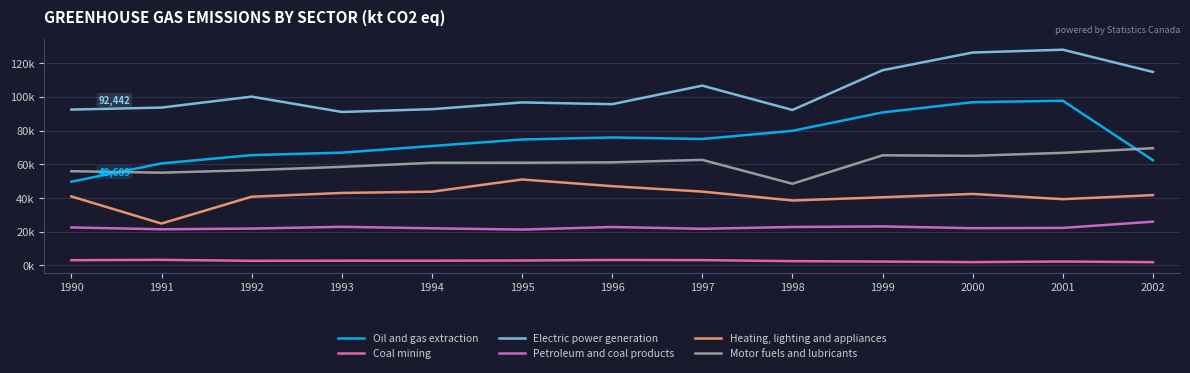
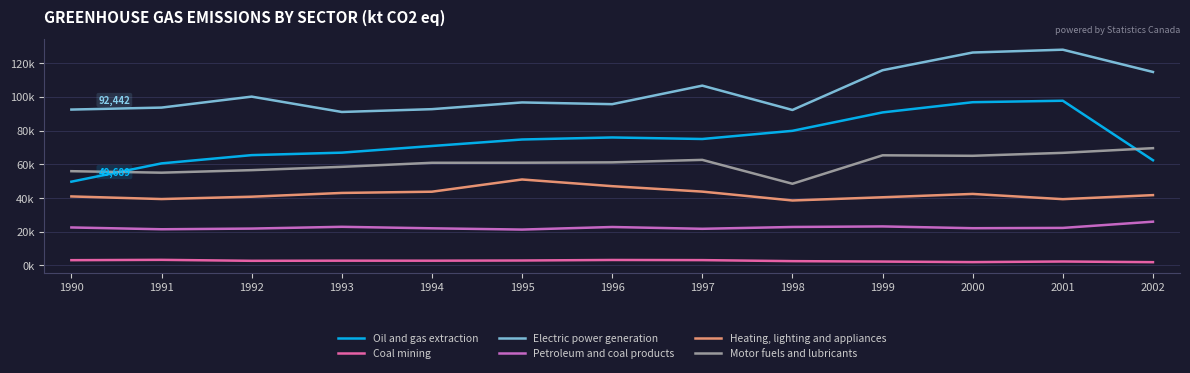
  {
    "Oil and gas extraction": {
      "1990": 50000,
      "1991": 61000,
      "1992": 65000,
      "1993": 67000,
      "1994": 71000,
      "1995": 75000,
      "1996": 76000,
      "1997": 75000,
      "1998": 80000,
      "1999": 91000,
      "2000": 97000,
      "2001": 98000,
      "2002": 62000
    },
    "Electric power generation": {
      "1990": 92000,
      "1991": 94000,
      "1992": 100000,
      "1993": 91000,
      "1994": 93000,
      "1995": 97000,
      "1996": 96000,
      "1997": 107000,
      "1998": 92000,
      "1999": 116000,
      "2000": 126000,
      "2001": 128000,
      "2002": 115000
    },
    "Heating, lighting and appliances": {
      "1990": 41000,
-     "1991": 25000,
+     "1991": 39000,
      "1992": 41000,
      "1993": 43000,
      "1994": 44000,
      "1995": 51000,
      "1996": 47000,
      "1997": 44000,
      "1998": 39000,
      "1999": 40000,
      "2000": 42000,
      "2001": 39000,
      "2002": 42000
    },
    "Motor fuels and lubricants": {
      "1990": 56000,
      "1991": 55000,
      "1992": 57000,
      "1993": 58000,
      "1994": 61000,
      "1995": 61000,
      "1996": 61000,
      "1997": 63000,
      "1998": 48000,
      "1999": 65000,
      "2000": 65000,
      "2001": 67000,
      "2002": 70000
    }
  }
